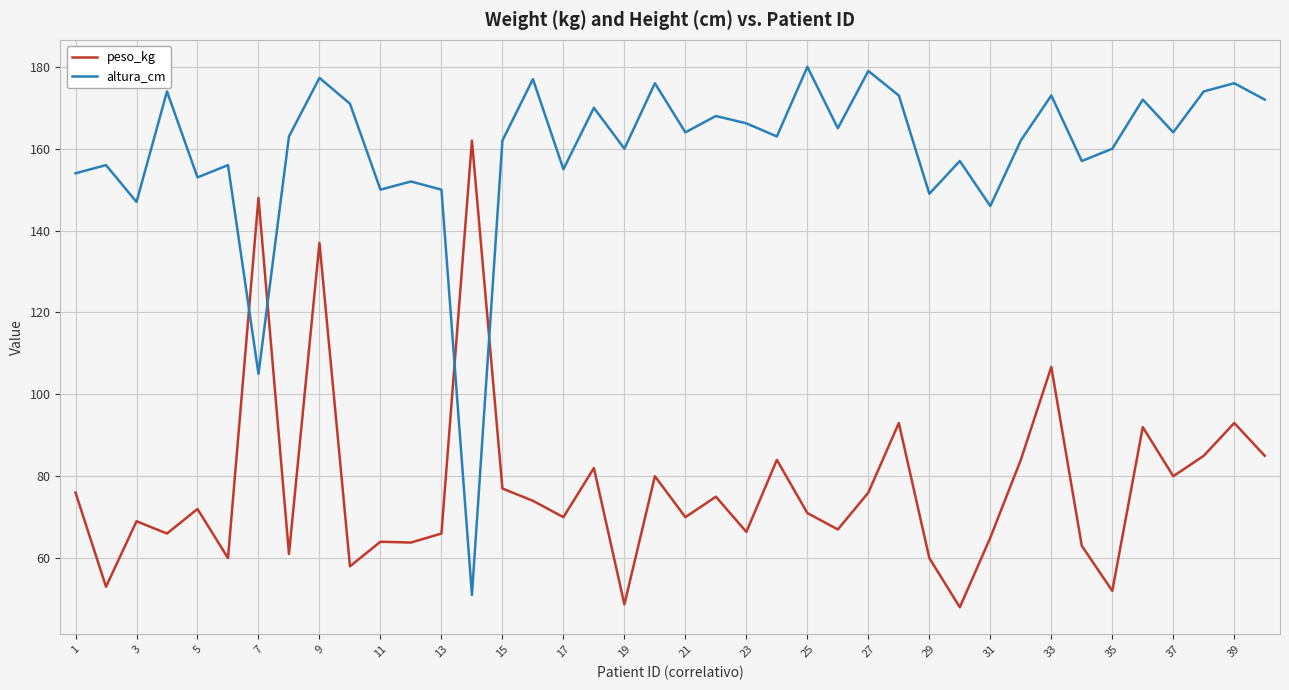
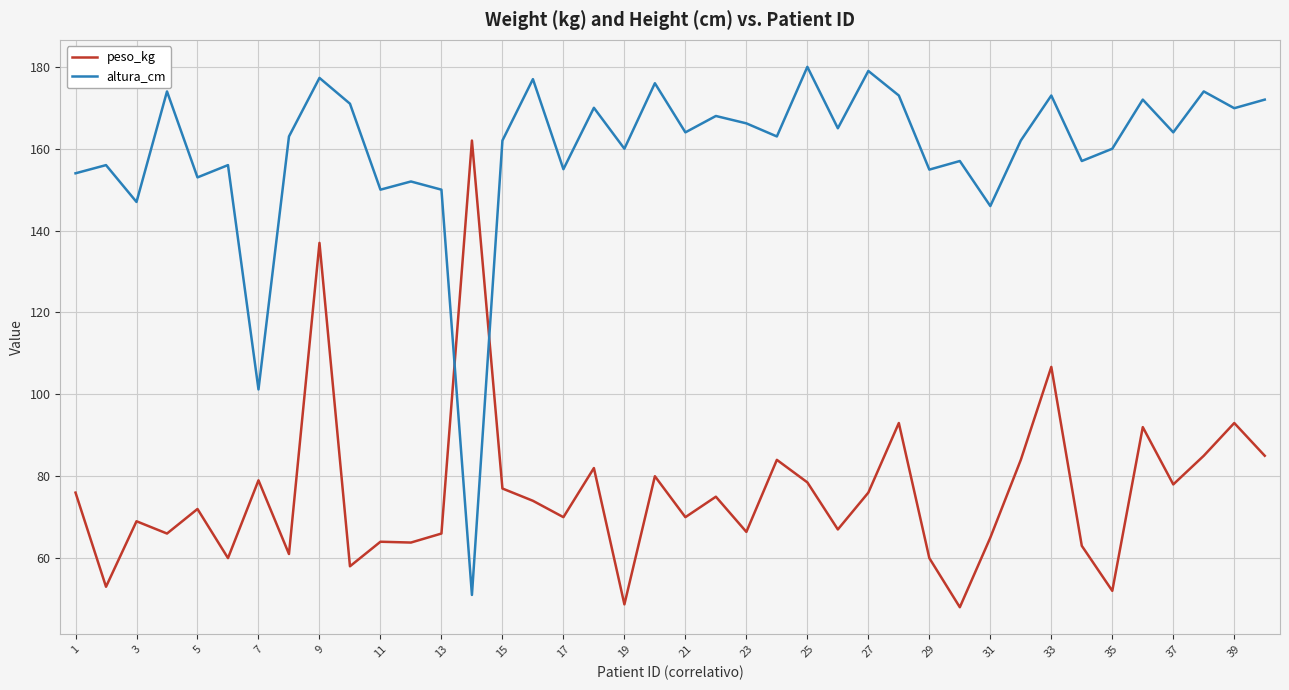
  {
    "peso_kg": {
      "1": 76,
      "3": 69,
      "5": 72,
-     "7": 148,
+     "7": 79,
      "9": 137,
      "11": 64,
      "13": 66,
      "15": 77,
      "17": 70,
      "19": 49,
      "21": 70,
      "23": 66,
-     "25": 71,
+     "25": 79,
      "27": 76,
      "29": 60,
      "31": 65,
      "33": 107,
      "35": 52,
-     "37": 80,
+     "37": 78,
      "39": 93
    },
    "altura_cm": {
      "1": 154,
      "3": 147,
      "5": 153,
-     "7": 105,
+     "7": 101,
      "9": 177,
      "11": 150,
      "13": 150,
      "15": 162,
      "17": 155,
      "19": 160,
      "21": 164,
      "23": 166,
      "25": 180,
      "27": 179,
-     "29": 149,
+     "29": 155,
      "31": 146,
      "33": 173,
      "35": 160,
      "37": 164,
-     "39": 176
+     "39": 170
    }
  }
